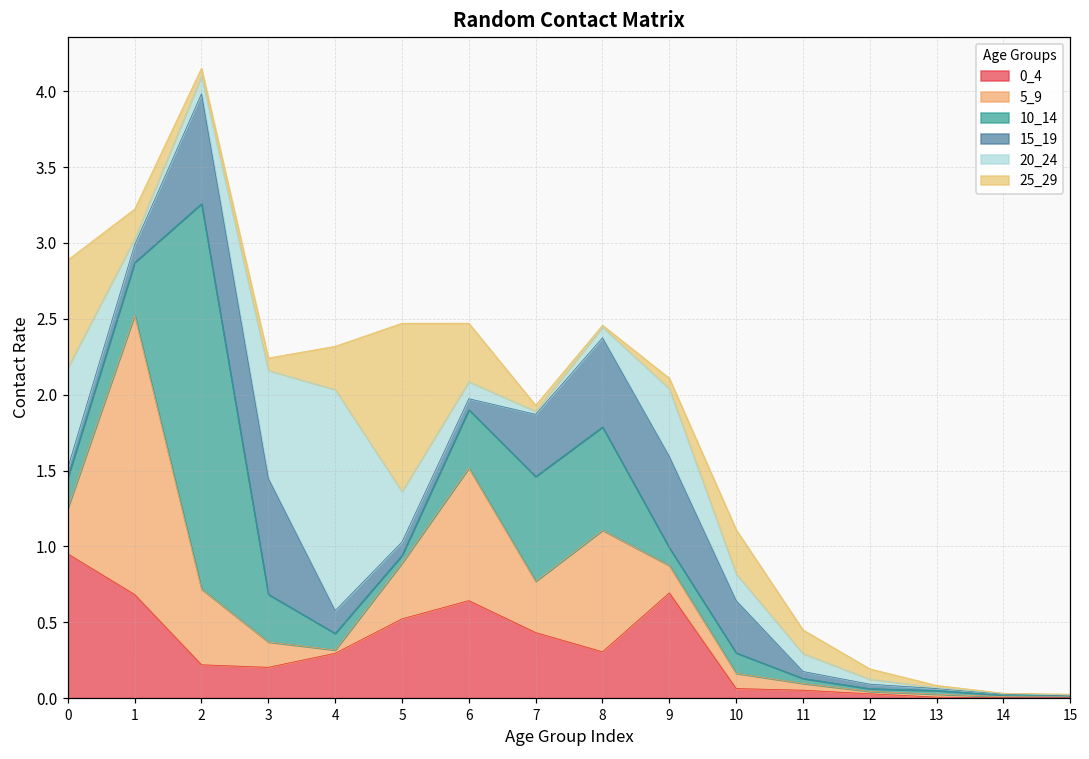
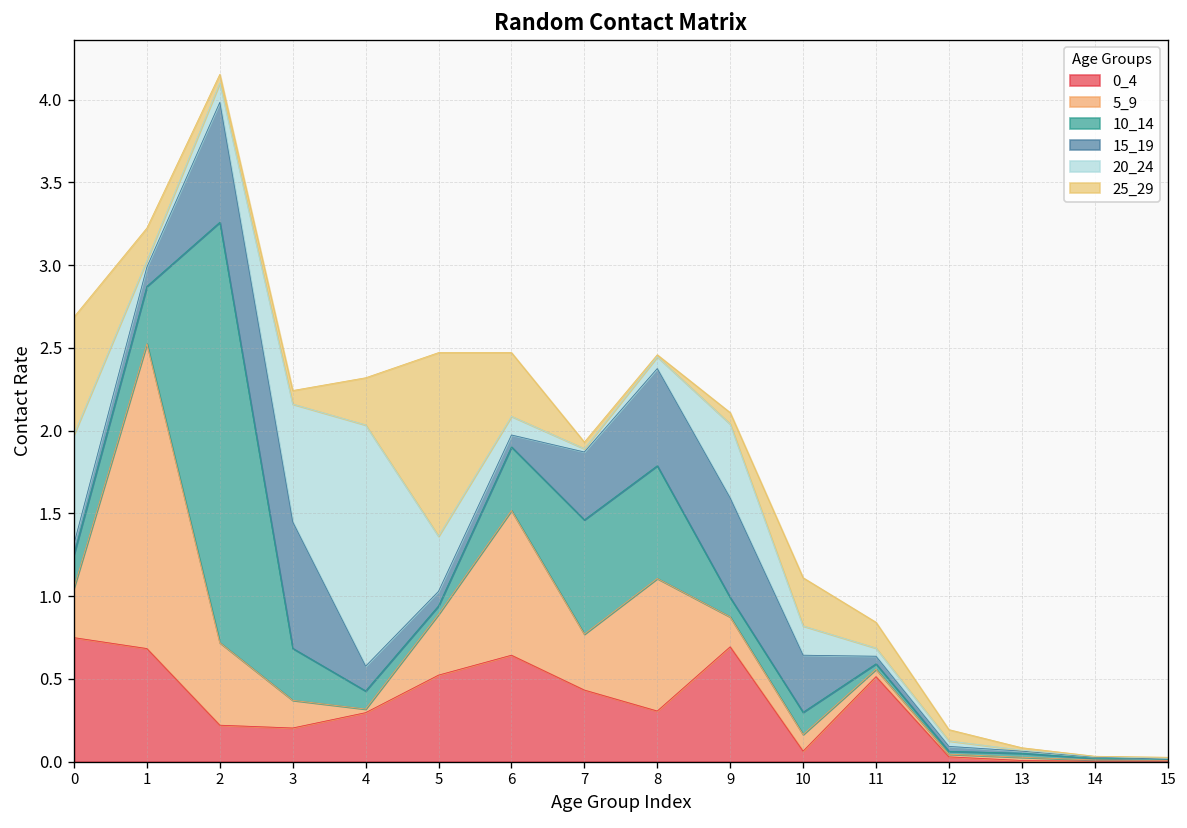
  {
    "0_4": {
-     "0": 0.95,
+     "0": 0.75,
      "1": 0.68,
      "2": 0.22,
      "3": 0.20,
      "4": 0.30,
      "5": 0.52,
      "6": 0.64,
      "7": 0.43,
      "8": 0.31,
      "9": 0.69,
      "10": 0.06,
-     "11": 0.05,
+     "11": 0.51,
      "13": 0.01
    },
    "20_24": {
      "0": 0.66,
      "1": 0.04,
      "2": 0.12,
      "3": 0.71,
      "4": 1.46,
      "5": 0.33,
      "6": 0.11,
      "7": 0.02,
      "9": 0.45,
      "10": 0.18,
-     "11": 0.12,
+     "11": 0.05,
      "12": 0.03
    }
  }
